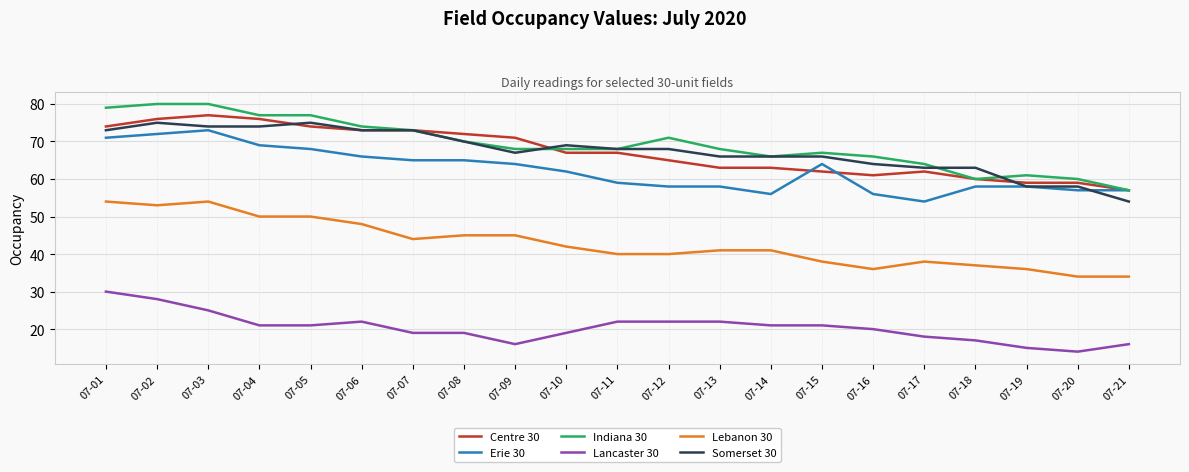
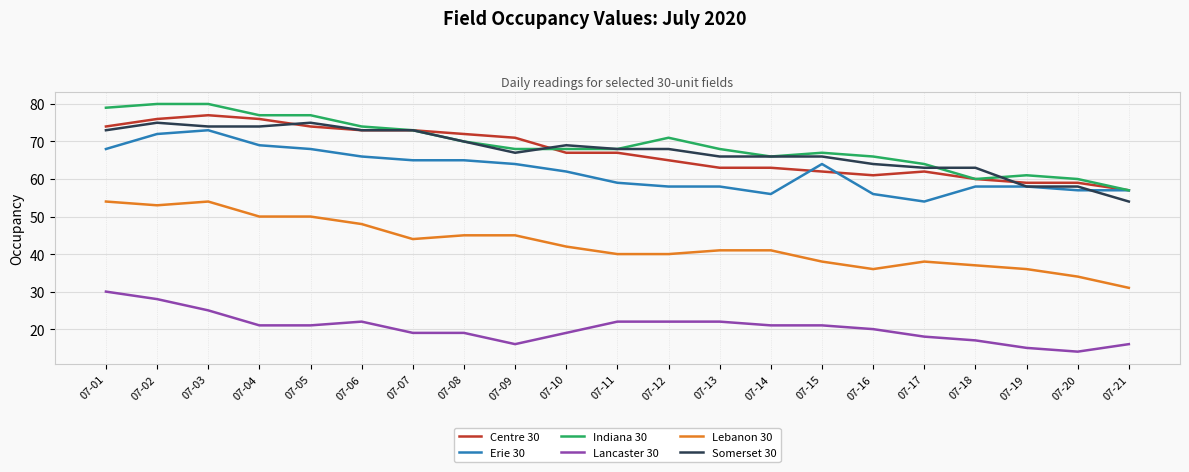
  {
    "Centre 30": {
      "07-01": 74,
      "07-02": 76,
      "07-03": 77,
      "07-04": 76,
      "07-05": 74,
      "07-08": 72,
      "07-09": 71,
      "07-10": 67,
      "07-11": 67,
      "07-12": 65,
      "07-13": 63,
      "07-14": 63,
      "07-15": 62,
      "07-16": 61,
      "07-17": 62,
      "07-19": 59,
      "07-20": 59
    },
    "Erie 30": {
-     "07-01": 71,
+     "07-01": 68,
      "07-02": 72,
      "07-03": 73,
      "07-04": 69,
      "07-05": 68,
      "07-06": 66,
      "07-07": 65,
      "07-08": 65,
      "07-09": 64,
      "07-10": 62,
      "07-11": 59,
      "07-12": 58,
      "07-13": 58,
      "07-14": 56,
      "07-15": 64,
      "07-16": 56,
      "07-17": 54,
      "07-18": 58,
      "07-20": 57
    },
    "Indiana 30": {
      "07-01": 79,
      "07-02": 80,
      "07-03": 80,
      "07-04": 77,
      "07-05": 77,
      "07-06": 74,
      "07-09": 68,
      "07-10": 68,
      "07-12": 71,
      "07-13": 68,
      "07-15": 67,
      "07-16": 66,
      "07-17": 64,
      "07-19": 61,
      "07-20": 60
    },
    "Lancaster 30": {
      "07-01": 30,
      "07-02": 28,
      "07-03": 25,
      "07-04": 21,
      "07-05": 21,
      "07-06": 22,
      "07-07": 19,
      "07-08": 19,
      "07-09": 16,
      "07-10": 19,
      "07-11": 22,
      "07-12": 22,
      "07-13": 22,
      "07-14": 21,
      "07-15": 21,
      "07-16": 20,
      "07-17": 18,
      "07-18": 17,
      "07-19": 15,
      "07-20": 14,
      "07-21": 16
    },
    "Lebanon 30": {
      "07-01": 54,
      "07-02": 53,
      "07-03": 54,
      "07-04": 50,
      "07-05": 50,
      "07-06": 48,
      "07-07": 44,
      "07-08": 45,
      "07-09": 45,
      "07-10": 42,
      "07-11": 40,
      "07-12": 40,
      "07-13": 41,
      "07-14": 41,
      "07-15": 38,
      "07-16": 36,
      "07-17": 38,
      "07-18": 37,
      "07-19": 36,
      "07-20": 34,
-     "07-21": 34
+     "07-21": 31
    },
    "Somerset 30": {
      "07-01": 73,
      "07-02": 75,
      "07-03": 74,
      "07-04": 74,
      "07-05": 75,
      "07-09": 67,
      "07-10": 69,
      "07-12": 68,
      "07-13": 66,
      "07-15": 66,
      "07-16": 64,
      "07-17": 63,
      "07-18": 63,
      "07-20": 58,
      "07-21": 54
    }
  }
